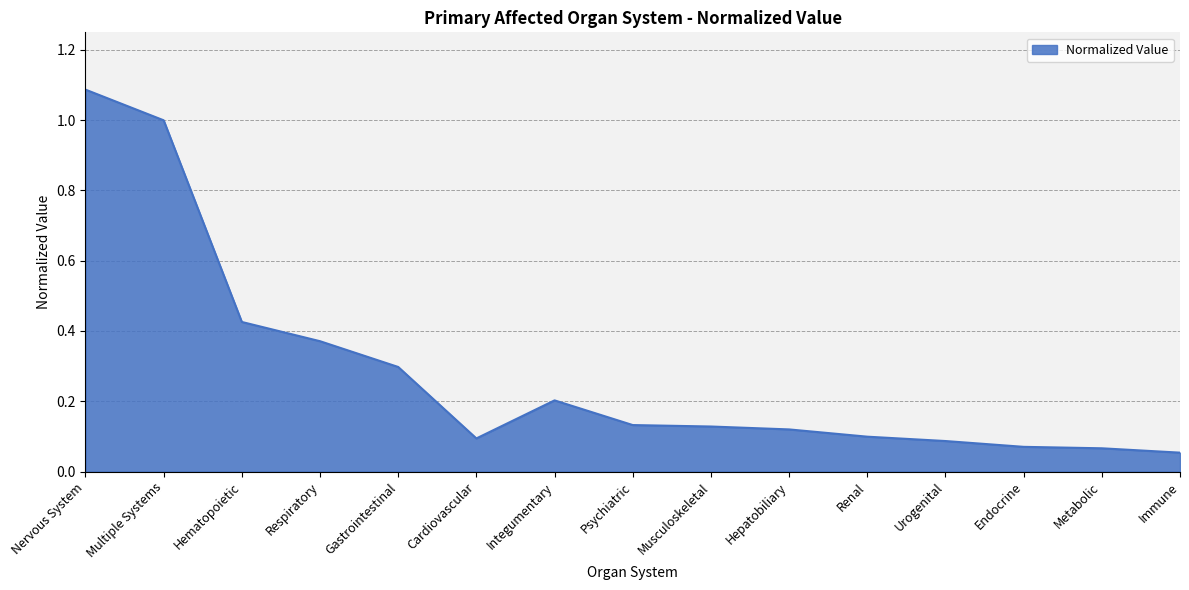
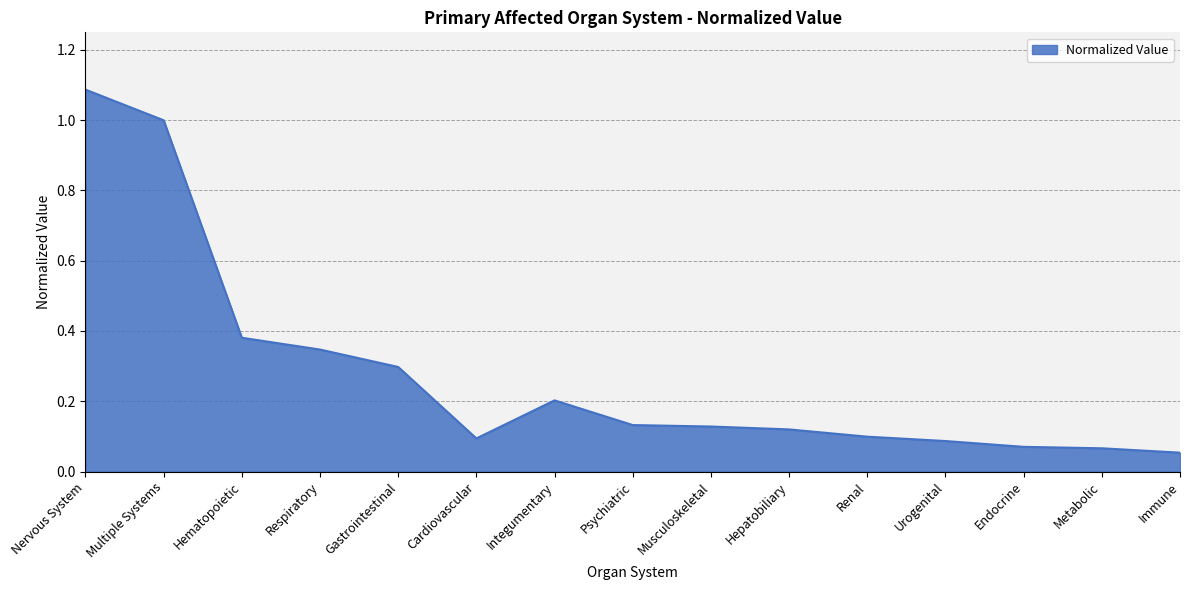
  {
    "Nervous System": 1.09,
    "Multiple Systems": 1.00,
-   "Hematopoietic": 0.43,
-   "Respiratory": 0.37,
+   "Hematopoietic": 0.38,
+   "Respiratory": 0.35,
    "Gastrointestinal": 0.30,
    "Cardiovascular": 0.09,
    "Integumentary": 0.20,
    "Psychiatric": 0.13,
    "Musculoskeletal": 0.13,
    "Hepatobiliary": 0.12,
    "Renal": 0.10,
    "Urogenital": 0.09,
    "Endocrine": 0.07,
    "Metabolic": 0.07,
    "Immune": 0.05
  }
